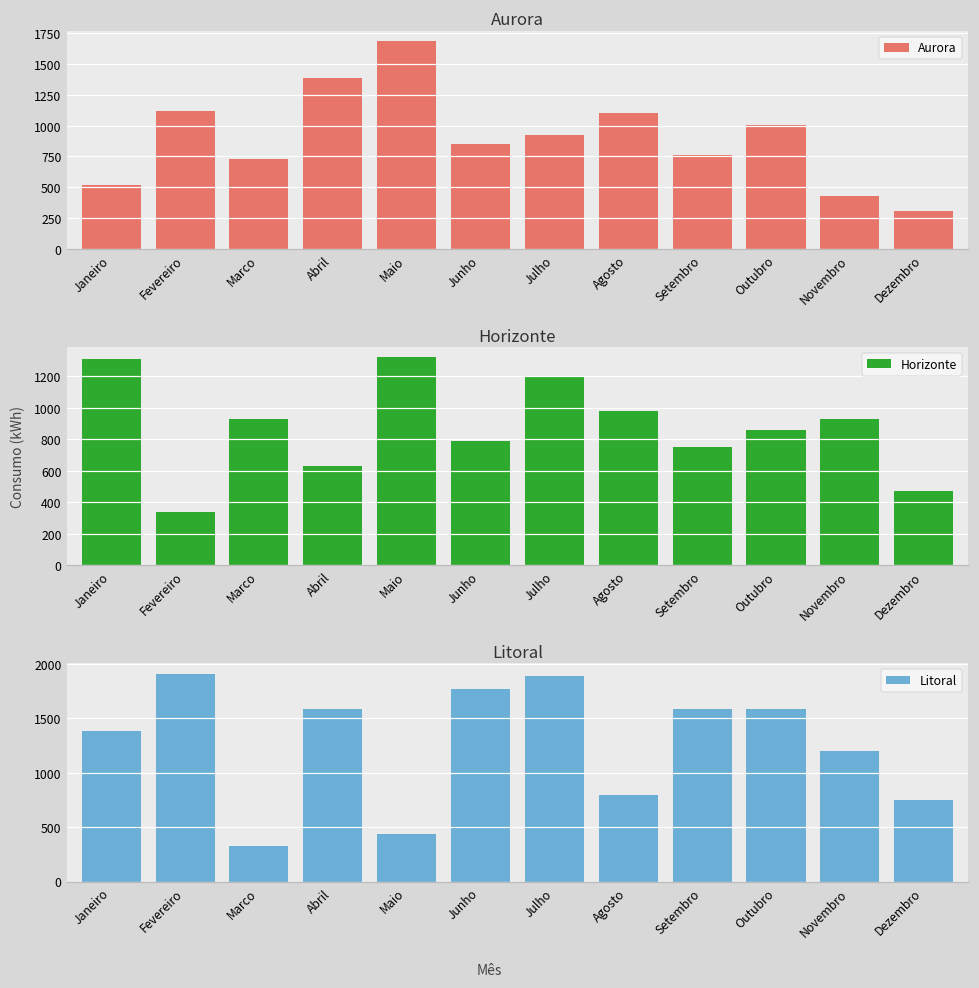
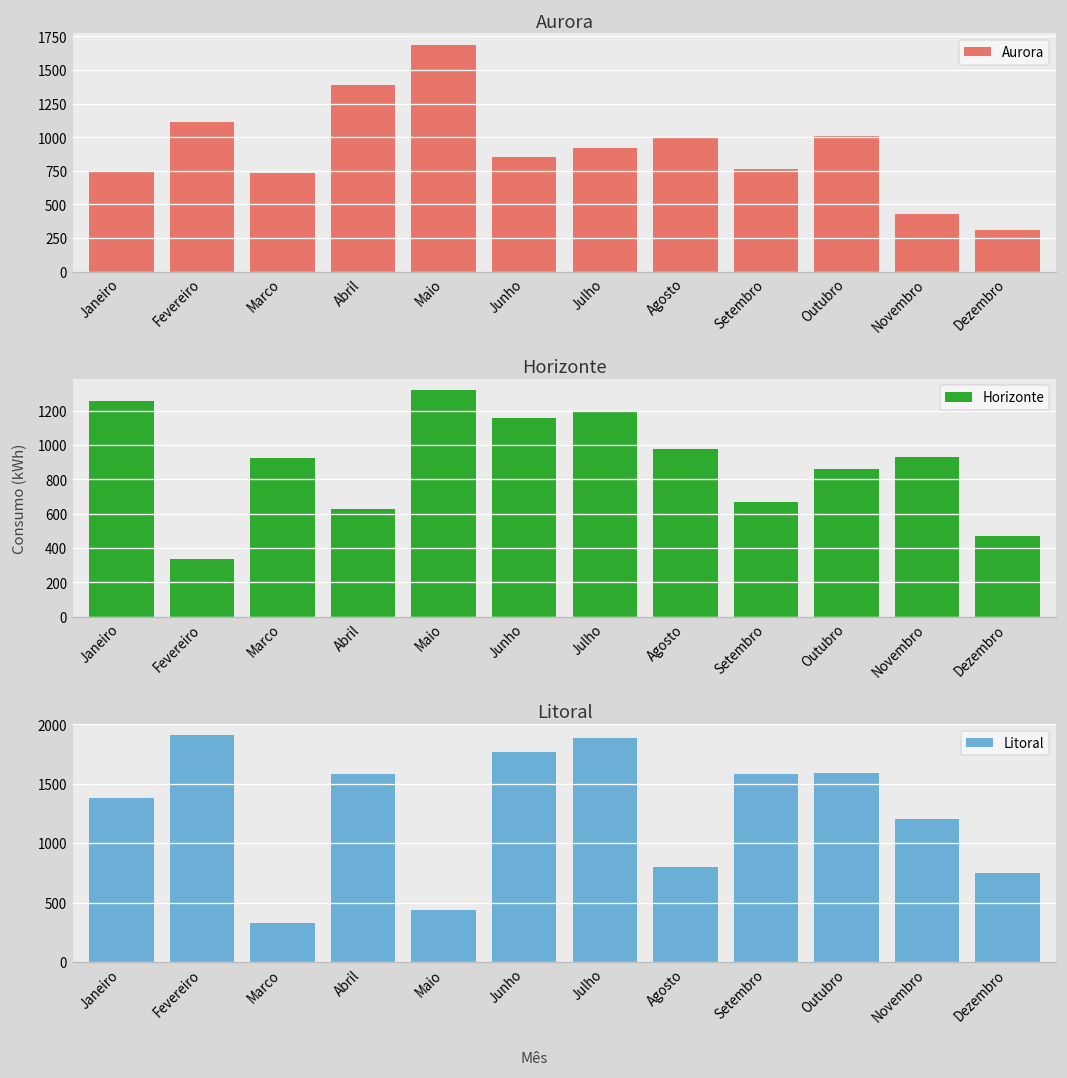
  {
    "Aurora": {
-     "Janeiro": 520,
+     "Janeiro": 750,
      "Fevereiro": 1120,
      "Marco": 730,
      "Abril": 1390,
      "Maio": 1690,
      "Junho": 850,
      "Julho": 920,
-     "Agosto": 1100,
+     "Agosto": 990,
      "Setembro": 760,
      "Outubro": 1010,
      "Novembro": 430,
      "Dezembro": 310
    },
    "Horizonte": {
-     "Janeiro": 1310,
+     "Janeiro": 1250,
      "Fevereiro": 340,
      "Marco": 930,
      "Abril": 630,
      "Maio": 1320,
-     "Junho": 790,
+     "Junho": 1160,
      "Julho": 1200,
      "Agosto": 980,
-     "Setembro": 750,
+     "Setembro": 670,
      "Outubro": 860,
      "Novembro": 930,
      "Dezembro": 470
    },
    "Litoral": {
      "Janeiro": 1400,
      "Fevereiro": 1900,
      "Marco": 300,
      "Abril": 1600,
      "Maio": 400,
      "Junho": 1800,
      "Julho": 1900,
      "Agosto": 800,
      "Setembro": 1600,
      "Outubro": 1600,
      "Novembro": 1200,
      "Dezembro": 800
    }
  }
